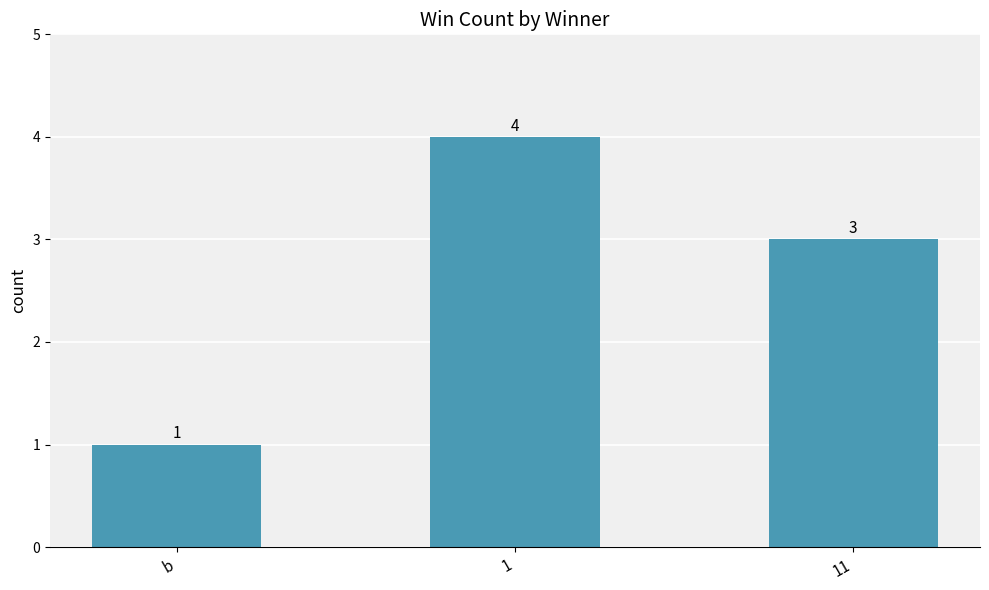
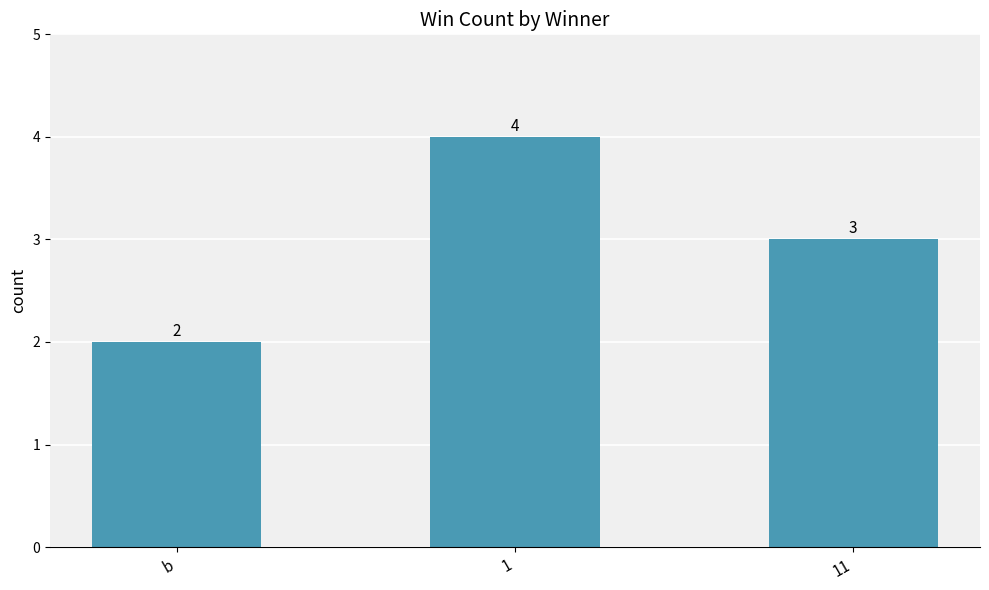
  {
-   "b": 1,
+   "b": 2,
    "1": 4,
    "11": 3
  }
